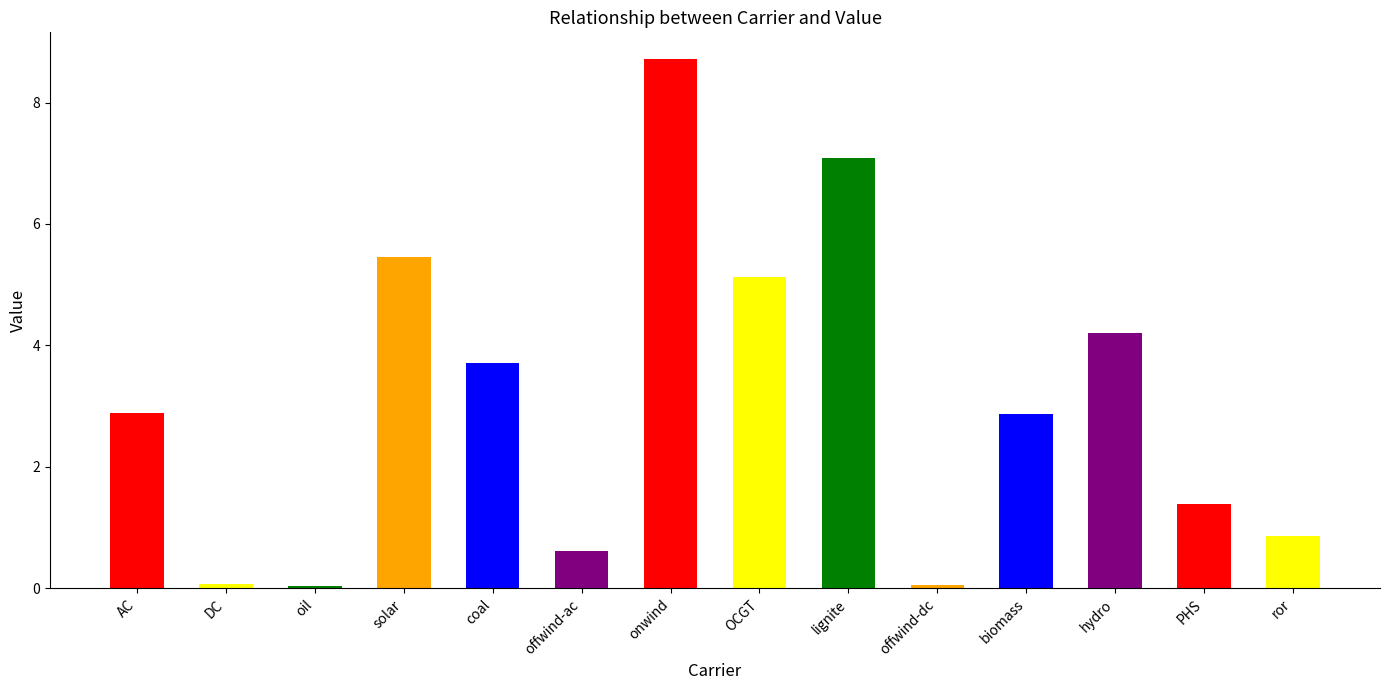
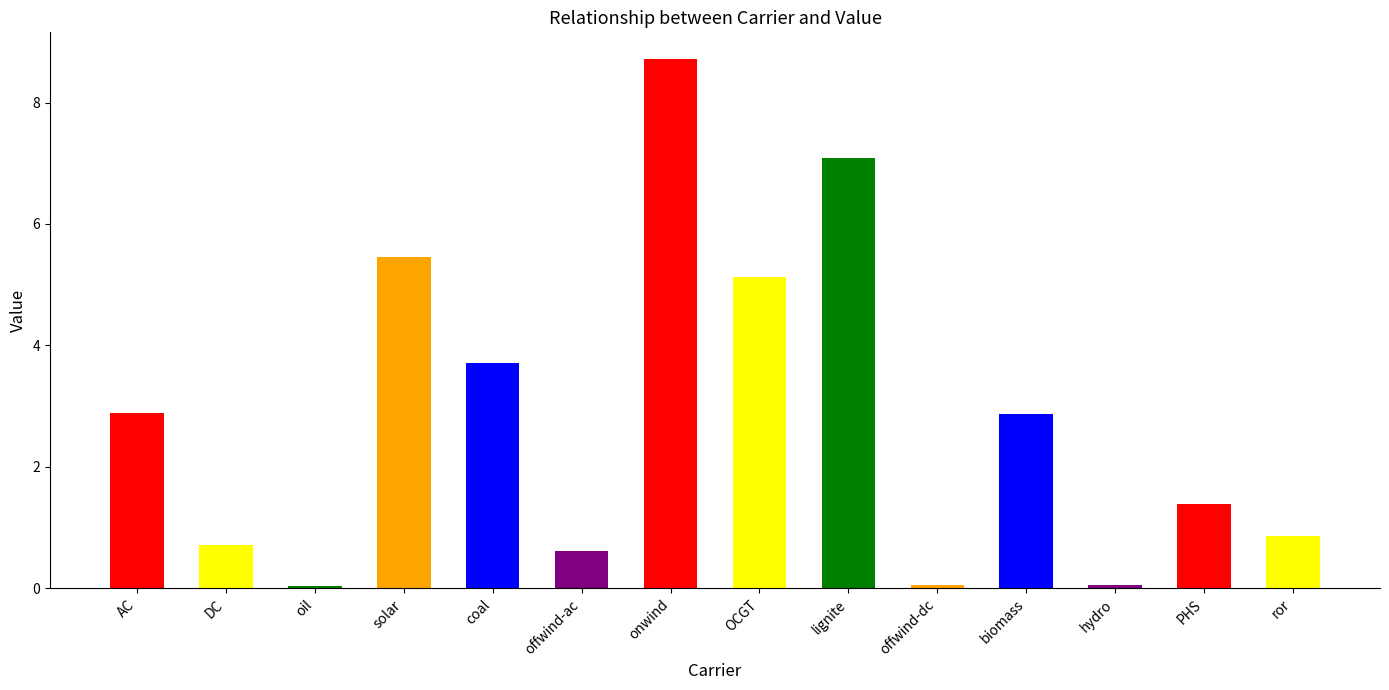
  {
    "AC": 2.9,
-   "DC": 0.1,
+   "DC": 0.7,
    "solar": 5.5,
    "coal": 3.7,
    "offwind-ac": 0.6,
    "onwind": 8.7,
    "OCGT": 5.1,
    "lignite": 7.1,
    "offwind-dc": 0.1,
    "biomass": 2.9,
-   "hydro": 4.2,
+   "hydro": 0.1,
    "PHS": 1.4,
    "ror": 0.9
  }
